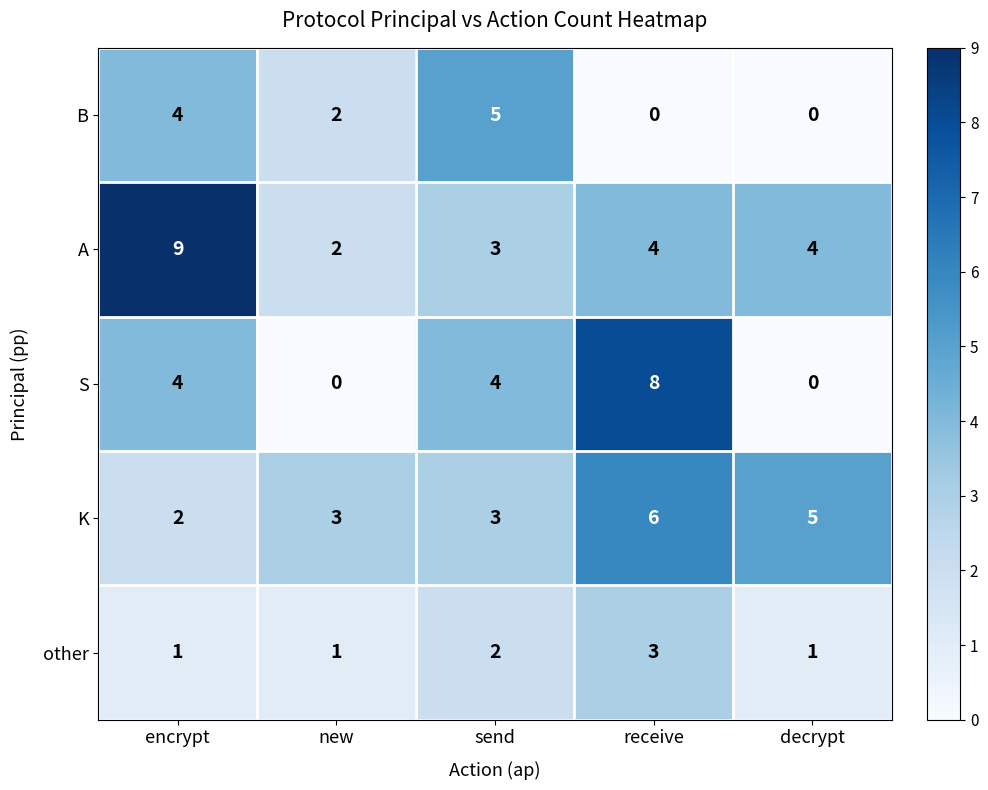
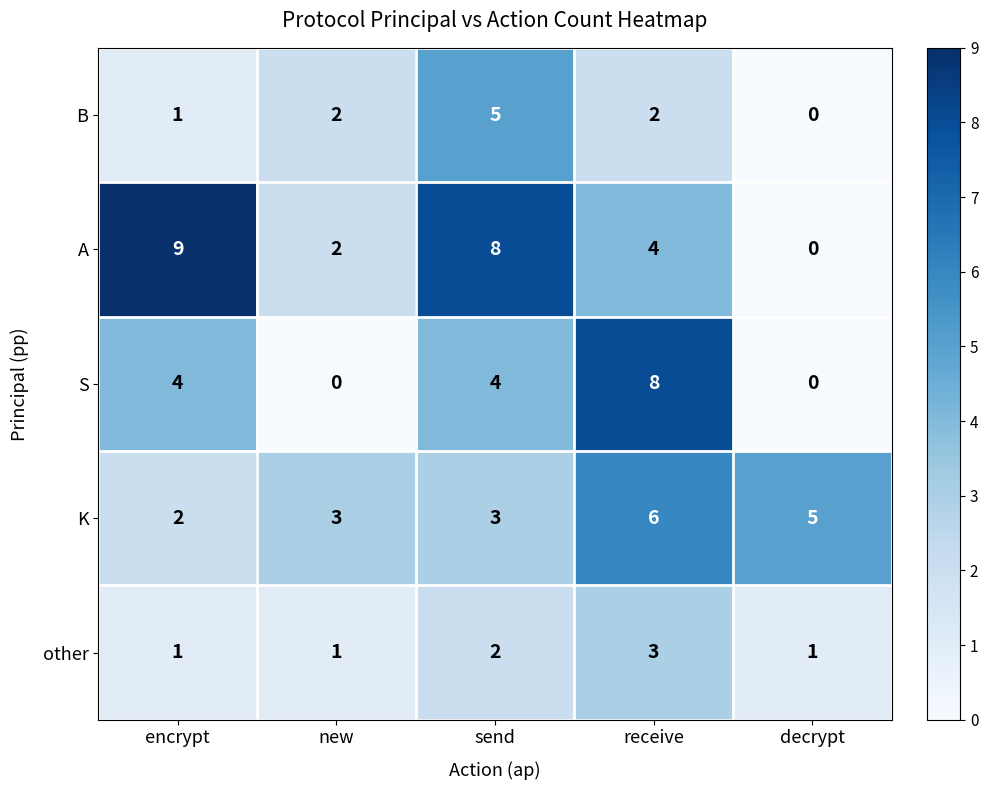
  {
    "B": {
-     "encrypt": 4,
+     "encrypt": 1,
      "new": 2,
      "send": 5,
-     "receive": 0,
+     "receive": 2,
      "decrypt": 0
    },
    "A": {
      "encrypt": 9,
      "new": 2,
-     "send": 3,
+     "send": 8,
      "receive": 4,
-     "decrypt": 4
+     "decrypt": 0
    },
    "S": {
      "encrypt": 4,
      "new": 0,
      "send": 4,
      "receive": 8,
      "decrypt": 0
    },
    "K": {
      "encrypt": 2,
      "new": 3,
      "send": 3,
      "receive": 6,
      "decrypt": 5
    },
    "other": {
      "encrypt": 1,
      "new": 1,
      "send": 2,
      "receive": 3,
      "decrypt": 1
    }
  }
